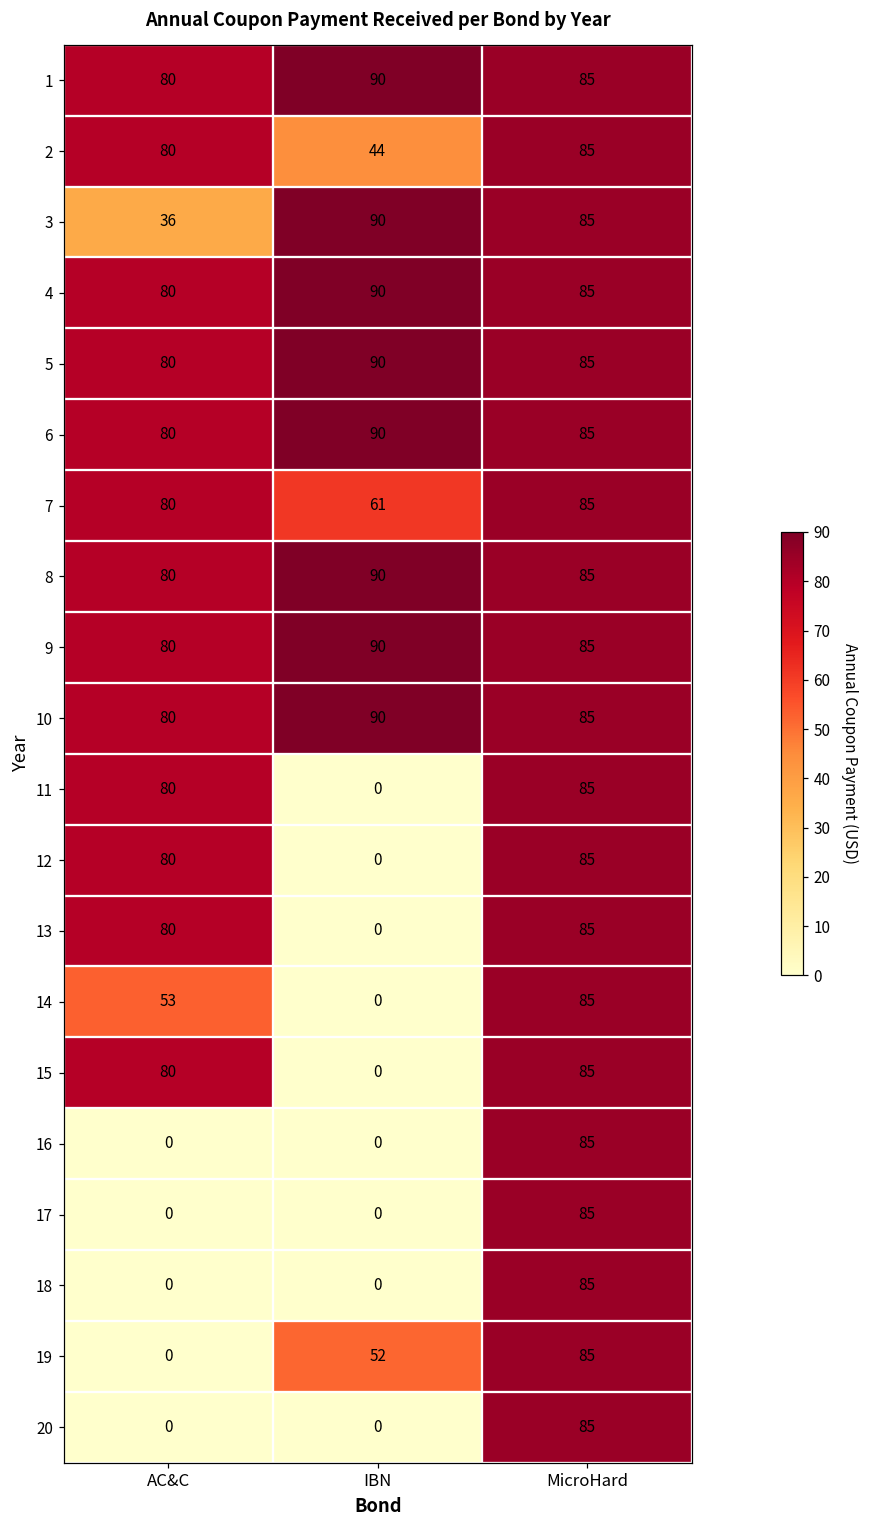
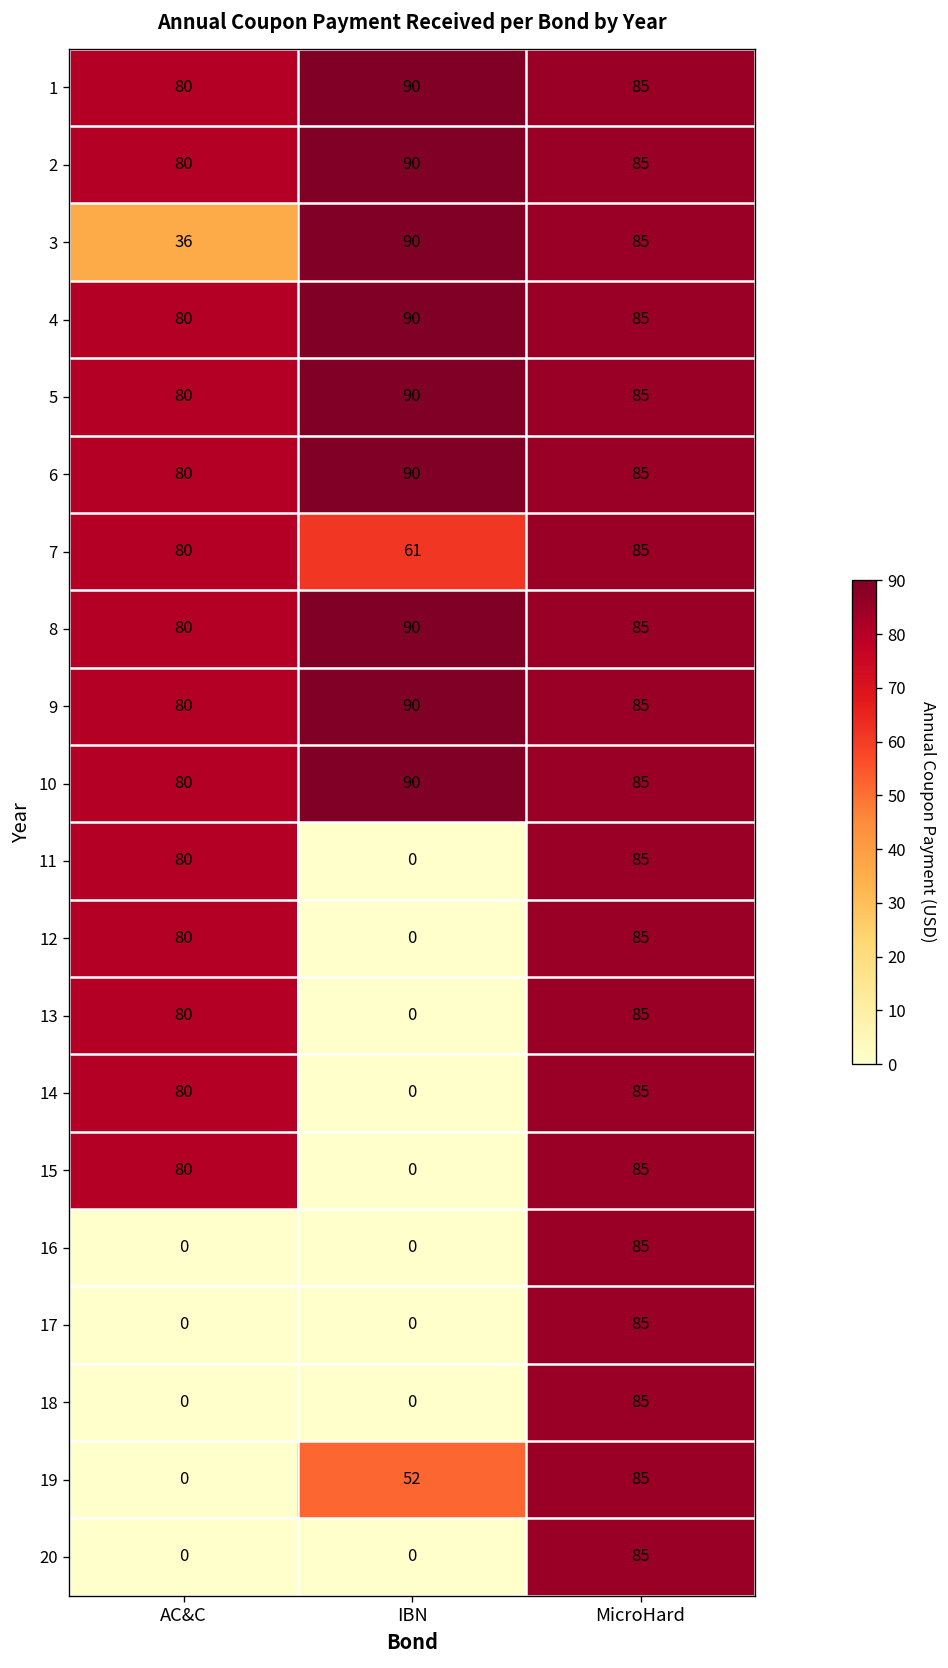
  {
    "1": {
      "AC&C": 80,
      "IBN": 90,
      "MicroHard": 85
    },
    "2": {
      "AC&C": 80,
-     "IBN": 44,
+     "IBN": 90,
      "MicroHard": 85
    },
    "3": {
      "AC&C": 36,
      "IBN": 90,
      "MicroHard": 85
    },
    "4": {
      "AC&C": 80,
      "IBN": 90,
      "MicroHard": 85
    },
    "5": {
      "AC&C": 80,
      "IBN": 90,
      "MicroHard": 85
    },
    "6": {
      "AC&C": 80,
      "IBN": 90,
      "MicroHard": 85
    },
    "7": {
      "AC&C": 80,
      "IBN": 61,
      "MicroHard": 85
    },
    "8": {
      "AC&C": 80,
      "IBN": 90,
      "MicroHard": 85
    },
    "9": {
      "AC&C": 80,
      "IBN": 90,
      "MicroHard": 85
    },
    "10": {
      "AC&C": 80,
      "IBN": 90,
      "MicroHard": 85
    },
    "11": {
      "AC&C": 80,
      "IBN": 0,
      "MicroHard": 85
    },
    "12": {
      "AC&C": 80,
      "IBN": 0,
      "MicroHard": 85
    },
    "13": {
      "AC&C": 80,
      "IBN": 0,
      "MicroHard": 85
    },
    "14": {
-     "AC&C": 53,
+     "AC&C": 80,
      "IBN": 0,
      "MicroHard": 85
    },
    "15": {
      "AC&C": 80,
      "IBN": 0,
      "MicroHard": 85
    },
    "16": {
      "AC&C": 0,
      "IBN": 0,
      "MicroHard": 85
    },
    "17": {
      "AC&C": 0,
      "IBN": 0,
      "MicroHard": 85
    },
    "18": {
      "AC&C": 0,
      "IBN": 0,
      "MicroHard": 85
    },
    "19": {
      "AC&C": 0,
      "IBN": 52,
      "MicroHard": 85
    },
    "20": {
      "AC&C": 0,
      "IBN": 0,
      "MicroHard": 85
    }
  }
